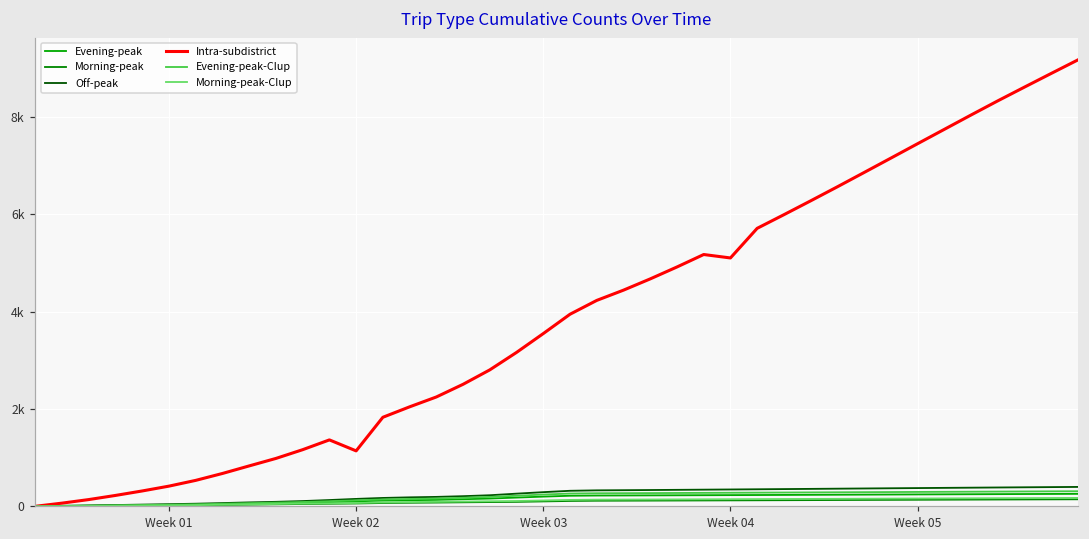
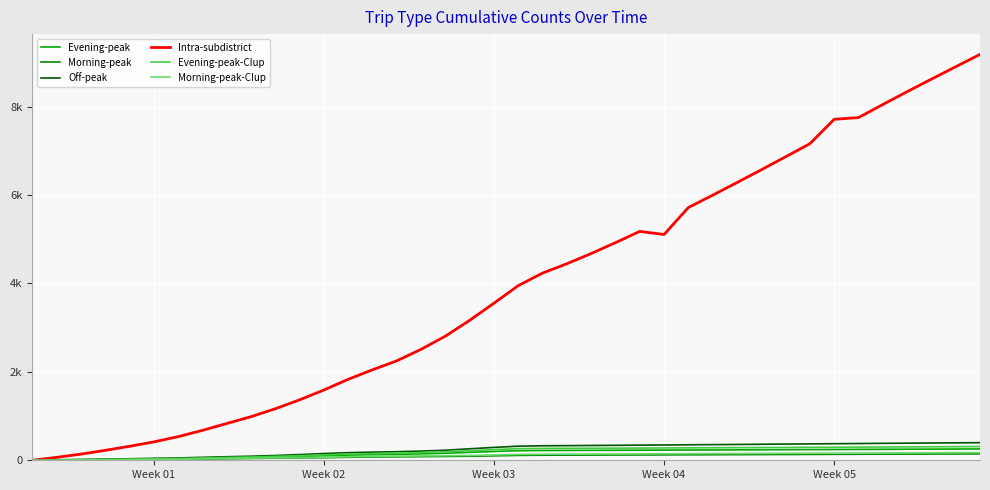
  {
    "Intra-subdistrict": {
      "Week 01": 400,
-     "Week 02": 1100,
+     "Week 02": 1600,
      "Week 03": 3600,
      "Week 04": 5100,
-     "Week 05": 7500
+     "Week 05": 7700
    }
  }
